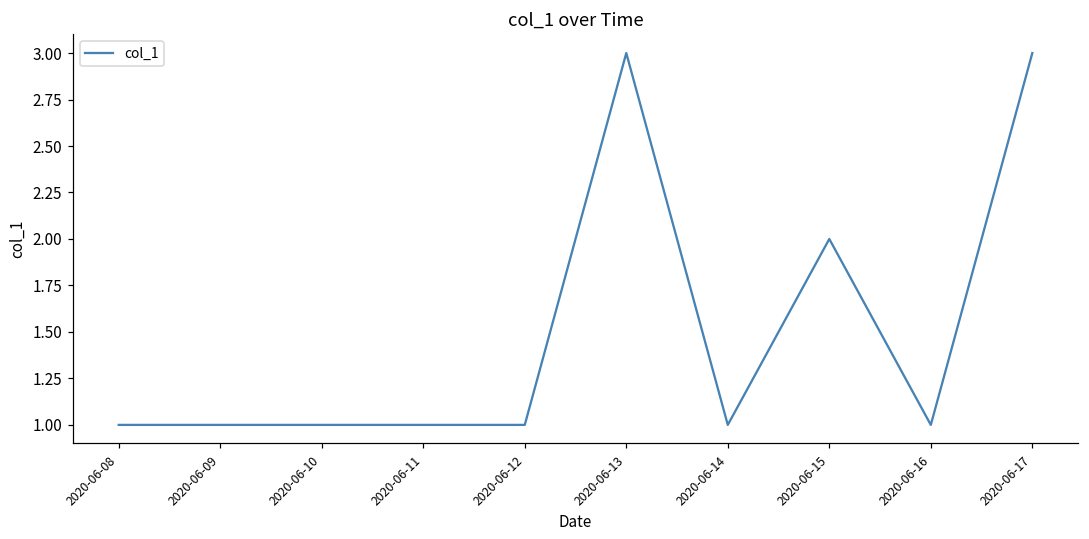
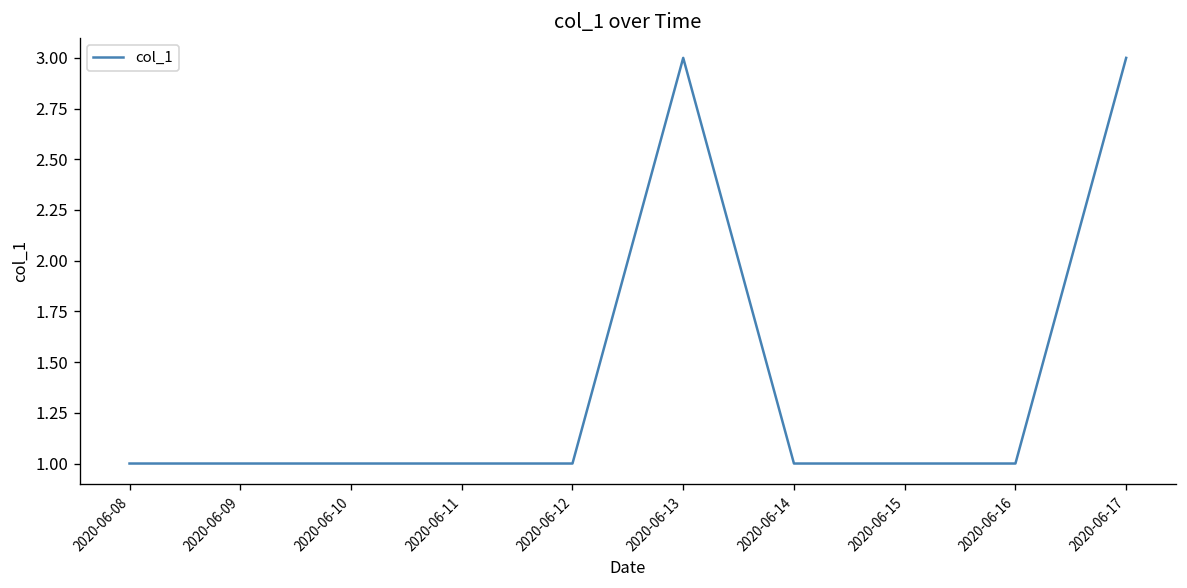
  {
    "2020-06-08": 1,
    "2020-06-09": 1,
    "2020-06-10": 1,
    "2020-06-11": 1,
    "2020-06-12": 1,
    "2020-06-13": 3,
    "2020-06-14": 1,
-   "2020-06-15": 2,
+   "2020-06-15": 1,
    "2020-06-16": 1,
    "2020-06-17": 3
  }
